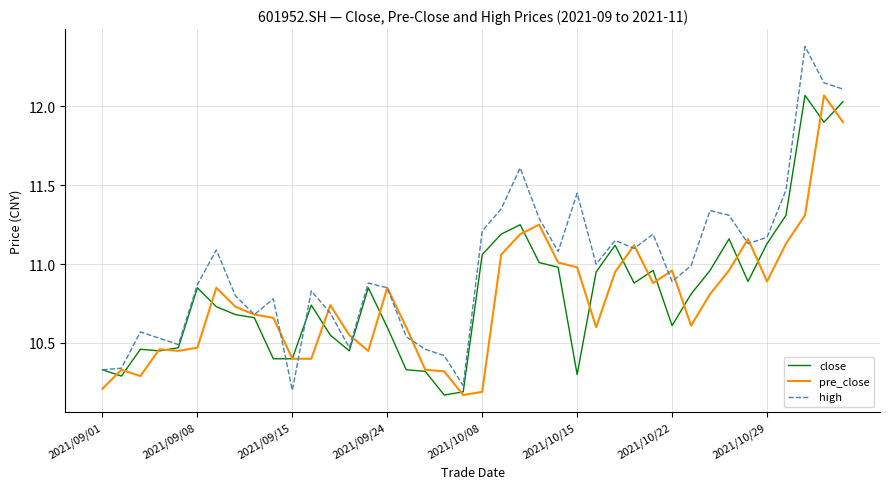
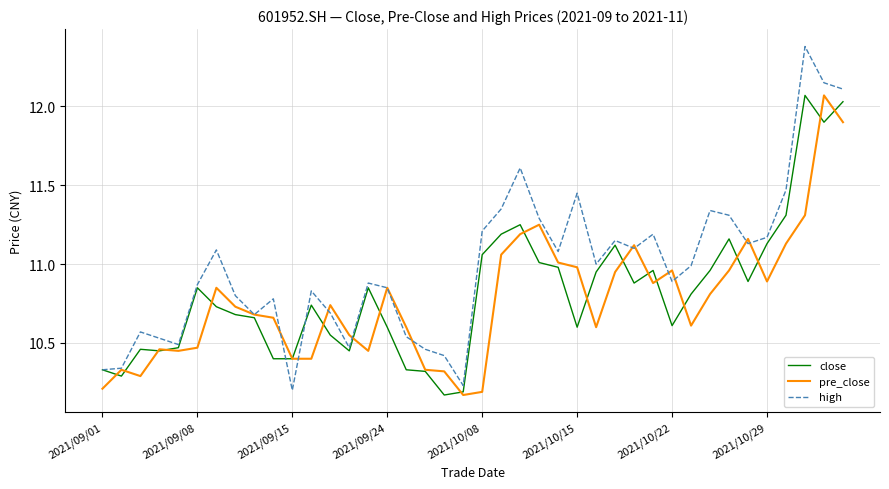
  {
    "close": {
      "2021/09/08": 10.85,
      "2021/09/24": 10.6,
      "2021/10/08": 11.06,
-     "2021/10/15": 10.3,
+     "2021/10/15": 10.6,
      "2021/10/22": 10.6,
      "2021/10/29": 11.13
    },
    "pre_close": {
      "2021/09/01": 10.2,
      "2021/09/08": 10.47,
      "2021/10/08": 10.2,
      "2021/10/15": 10.98,
      "2021/10/22": 10.96,
      "2021/10/29": 10.9
    },
    "high": {
      "2021/09/08": 10.87,
      "2021/09/15": 10.2,
      "2021/10/08": 11.2,
      "2021/10/15": 11.45,
      "2021/10/22": 10.9,
      "2021/10/29": 11.17
    }
  }
